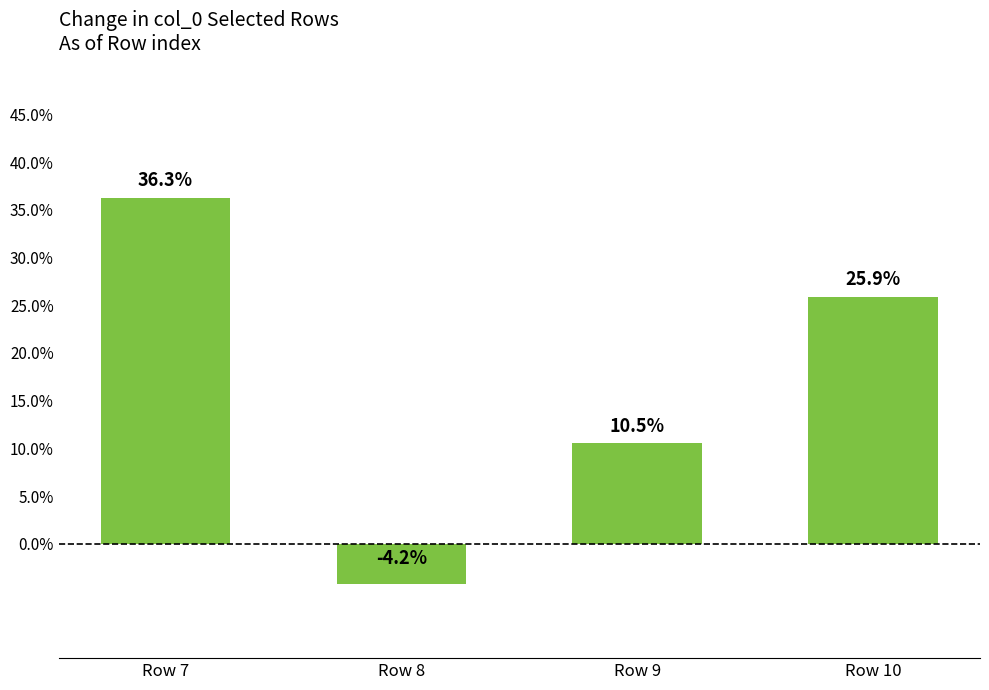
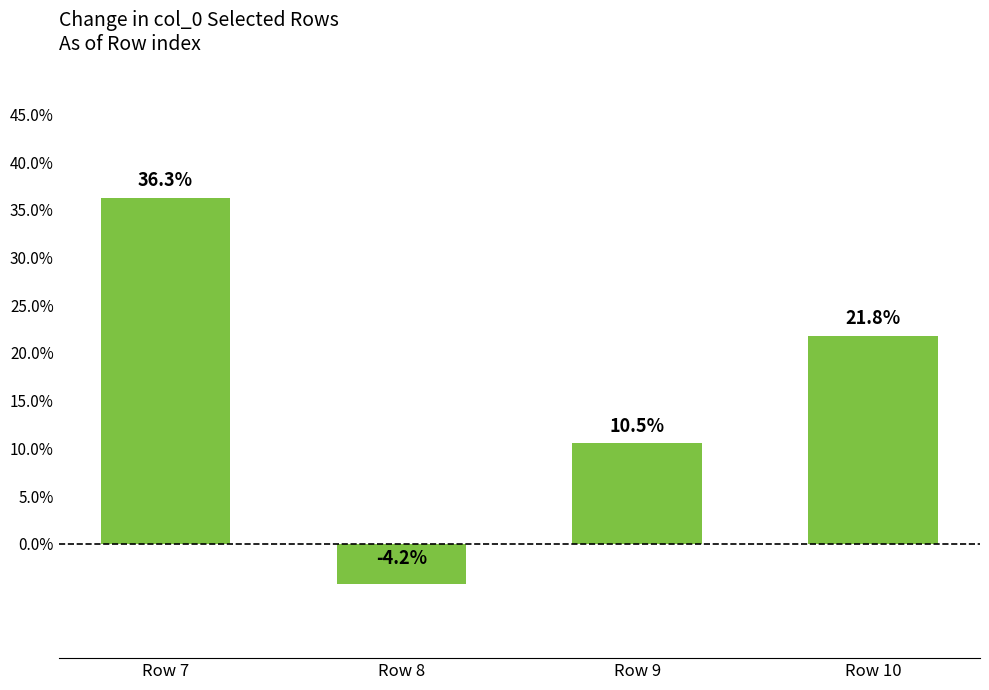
  {
    "Row 7": "36.3%",
    "Row 8": "-4.2%",
    "Row 9": "10.5%",
-   "Row 10": "25.9%"
+   "Row 10": "21.8%"
  }
